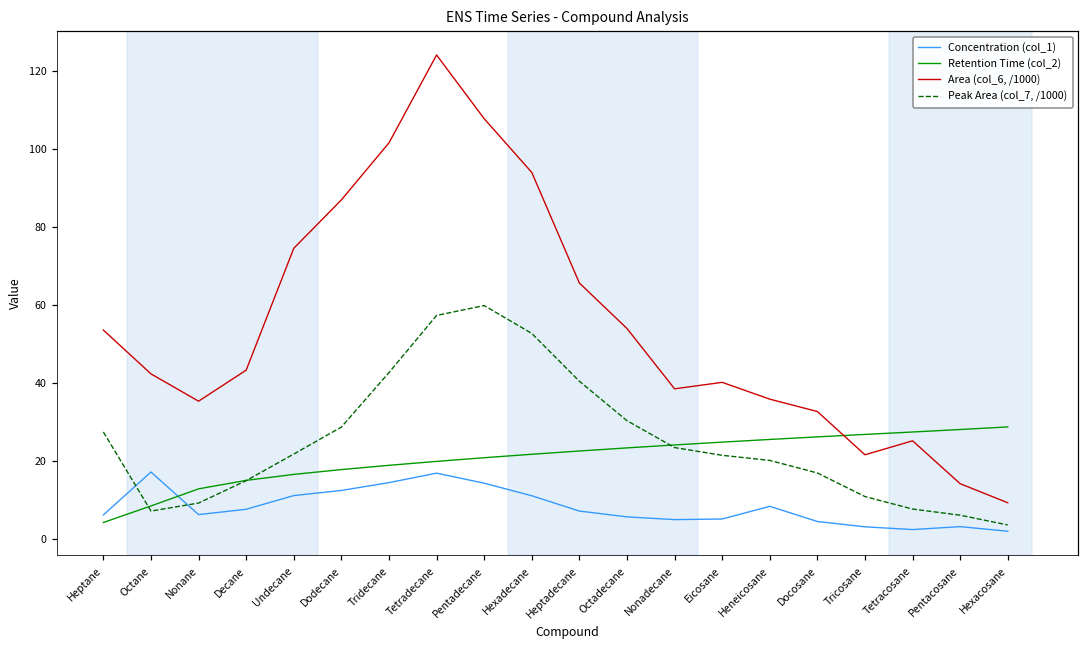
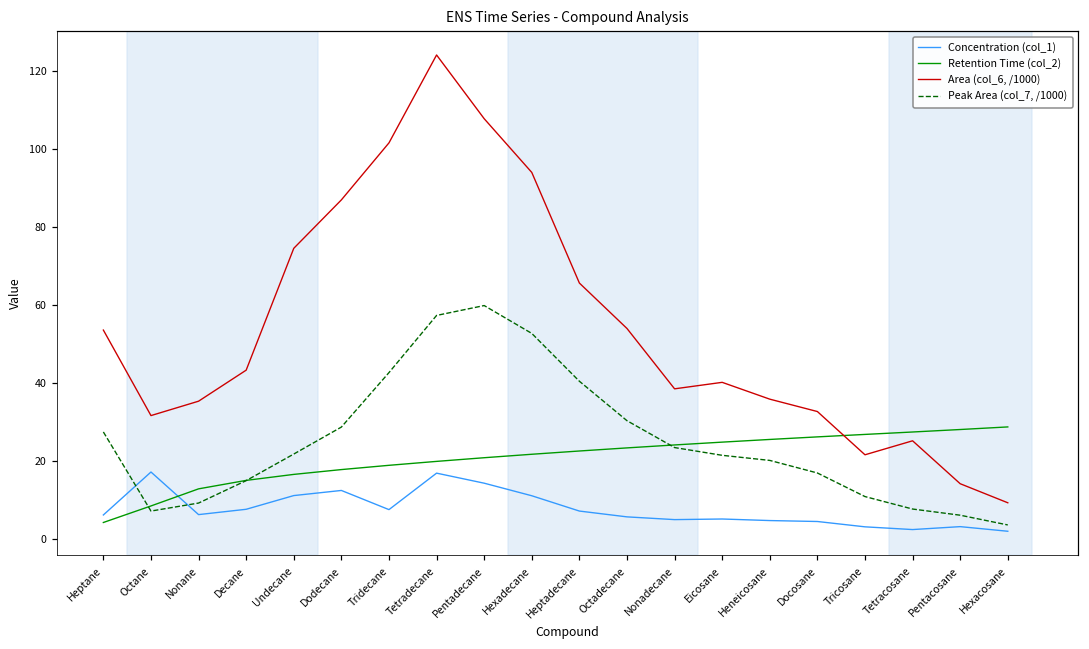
  {
    "Concentration (col_1)": {
      "Heptane": 6,
      "Octane": 17,
      "Nonane": 6,
      "Decane": 8,
      "Undecane": 11,
      "Dodecane": 12,
-     "Tridecane": 14,
+     "Tridecane": 7,
      "Tetradecane": 17,
      "Pentadecane": 14,
      "Hexadecane": 11,
      "Heptadecane": 7,
      "Octadecane": 6,
      "Nonadecane": 5,
      "Eicosane": 5,
-     "Heneicosane": 8,
+     "Heneicosane": 5,
      "Docosane": 4,
      "Tricosane": 3,
      "Tetracosane": 2,
      "Pentacosane": 3,
      "Hexacosane": 2
    },
    "Area (col_6, /1000)": {
      "Heptane": 54,
-     "Octane": 42,
+     "Octane": 32,
      "Nonane": 35,
      "Decane": 43,
      "Undecane": 74,
      "Dodecane": 87,
      "Tridecane": 102,
      "Tetradecane": 124,
      "Pentadecane": 108,
      "Hexadecane": 94,
      "Heptadecane": 66,
      "Octadecane": 54,
      "Nonadecane": 38,
      "Eicosane": 40,
      "Heneicosane": 36,
      "Docosane": 33,
      "Tricosane": 21,
      "Tetracosane": 25,
      "Pentacosane": 14,
      "Hexacosane": 9
    }
  }
